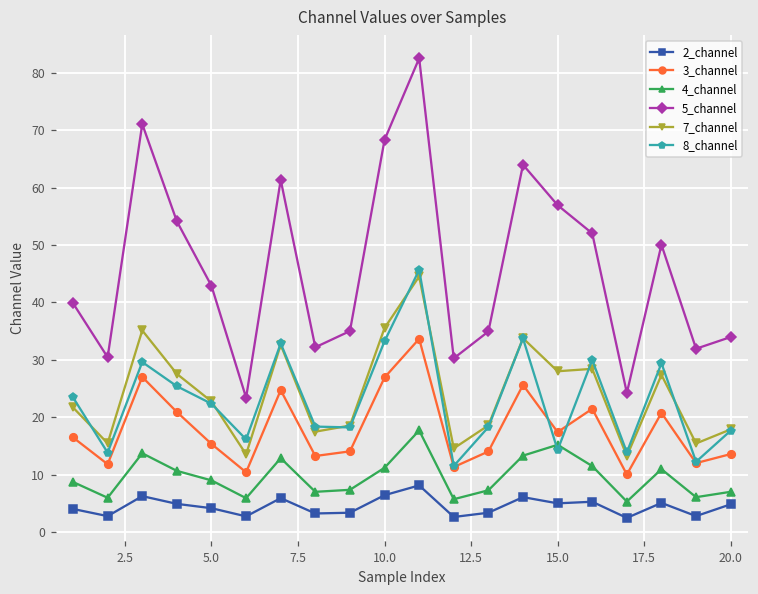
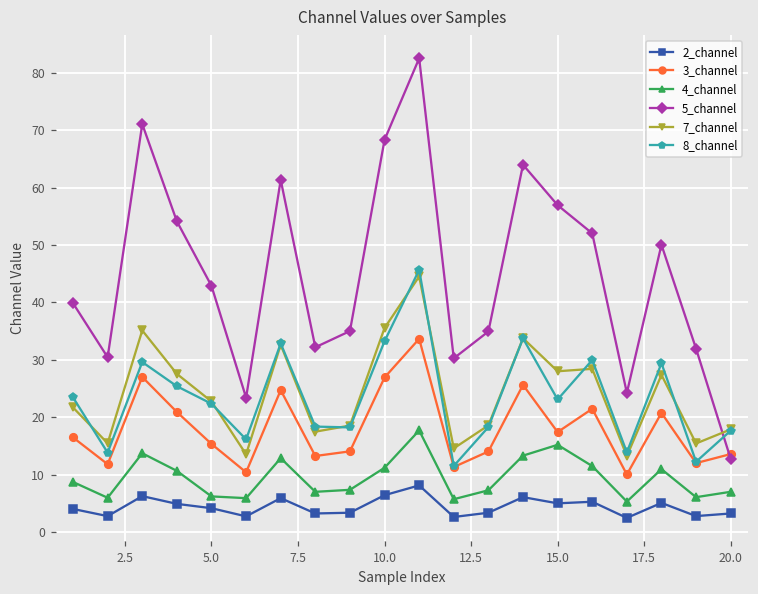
  {
    "2_channel": {
      "5.0": 4,
      "10.0": 6,
      "15.0": 5,
-     "20.0": 5
+     "20.0": 3
    },
    "3_channel": {
      "5.0": 15,
      "10.0": 27,
      "15.0": 17,
      "20.0": 14
    },
    "4_channel": {
-     "5.0": 9,
+     "5.0": 6,
      "10.0": 11,
      "15.0": 15,
      "20.0": 7
    },
    "5_channel": {
      "5.0": 43,
      "10.0": 68,
      "15.0": 57,
-     "20.0": 34
+     "20.0": 13
    },
    "7_channel": {
      "10.0": 36,
      "15.0": 28
    },
    "8_channel": {
      "10.0": 33,
-     "15.0": 14
+     "15.0": 23
    }
  }
